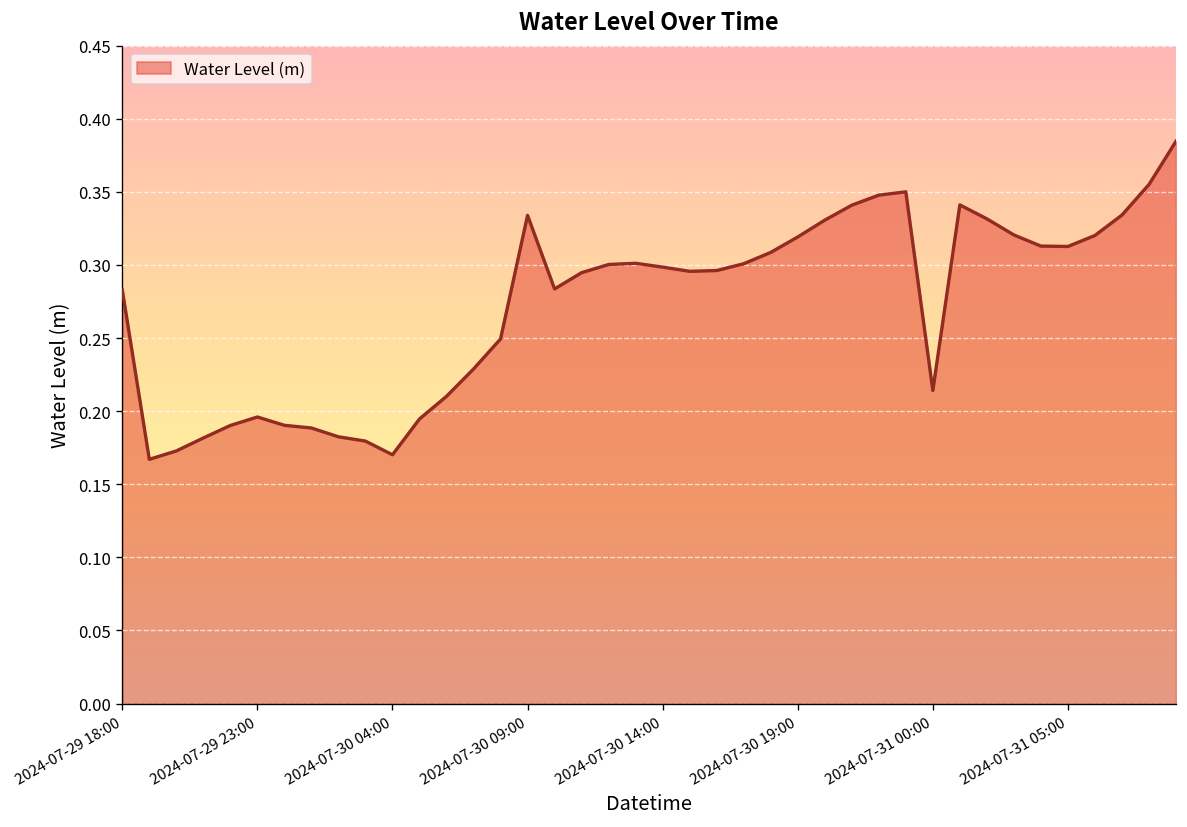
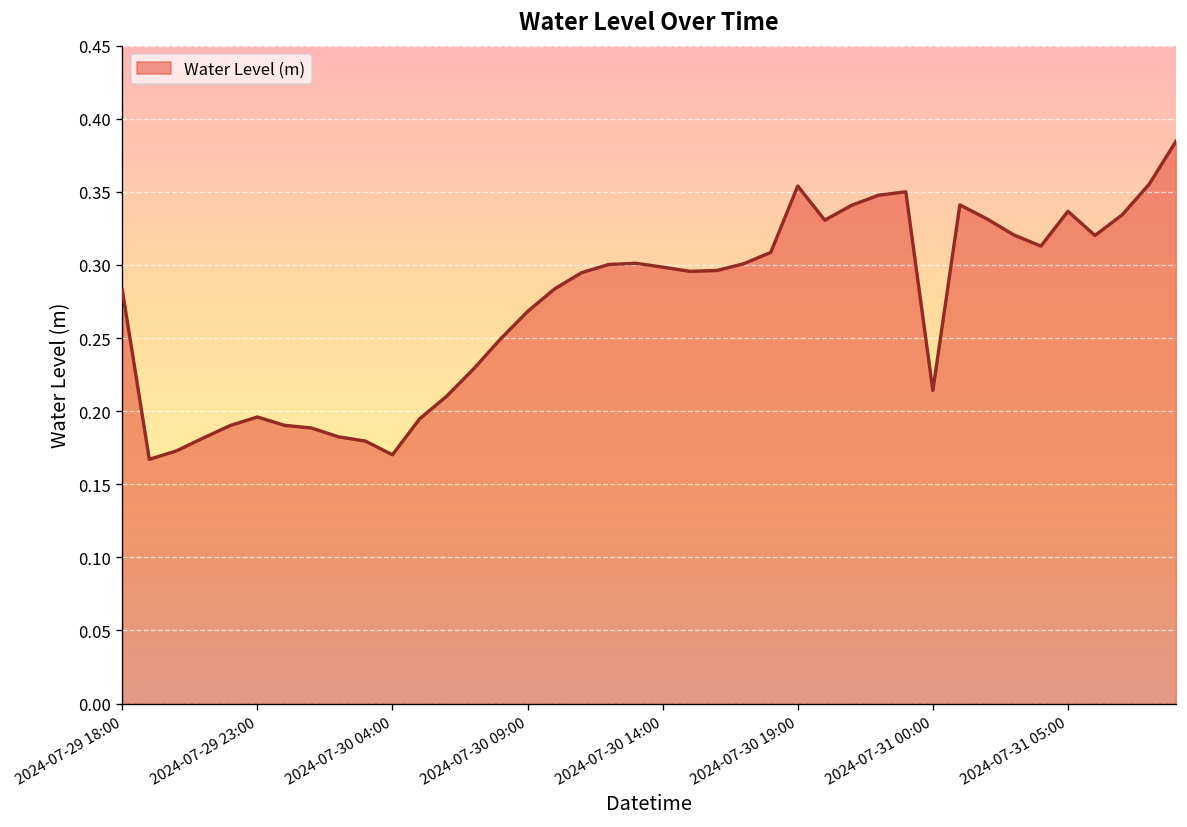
  {
    "2024-07-29 18:00": 0.283,
    "2024-07-29 23:00": 0.196,
    "2024-07-30 04:00": 0.170,
-   "2024-07-30 09:00": 0.334,
+   "2024-07-30 09:00": 0.268,
    "2024-07-30 14:00": 0.299,
-   "2024-07-30 19:00": 0.319,
+   "2024-07-30 19:00": 0.354,
    "2024-07-31 00:00": 0.214,
-   "2024-07-31 05:00": 0.313
+   "2024-07-31 05:00": 0.337
  }
